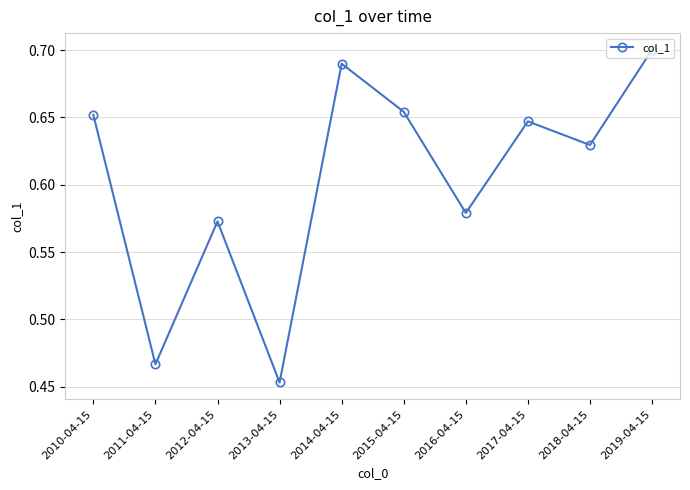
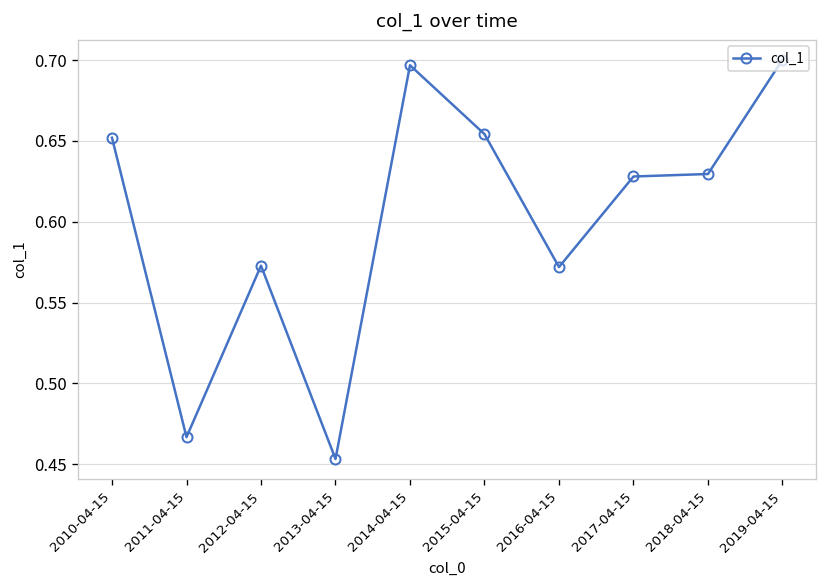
  {
    "2010-04-15": 0.652,
    "2011-04-15": 0.467,
    "2012-04-15": 0.573,
    "2013-04-15": 0.453,
-   "2014-04-15": 0.690,
+   "2014-04-15": 0.697,
    "2015-04-15": 0.654,
-   "2016-04-15": 0.579,
-   "2017-04-15": 0.647,
+   "2016-04-15": 0.572,
+   "2017-04-15": 0.628,
    "2018-04-15": 0.630
  }
